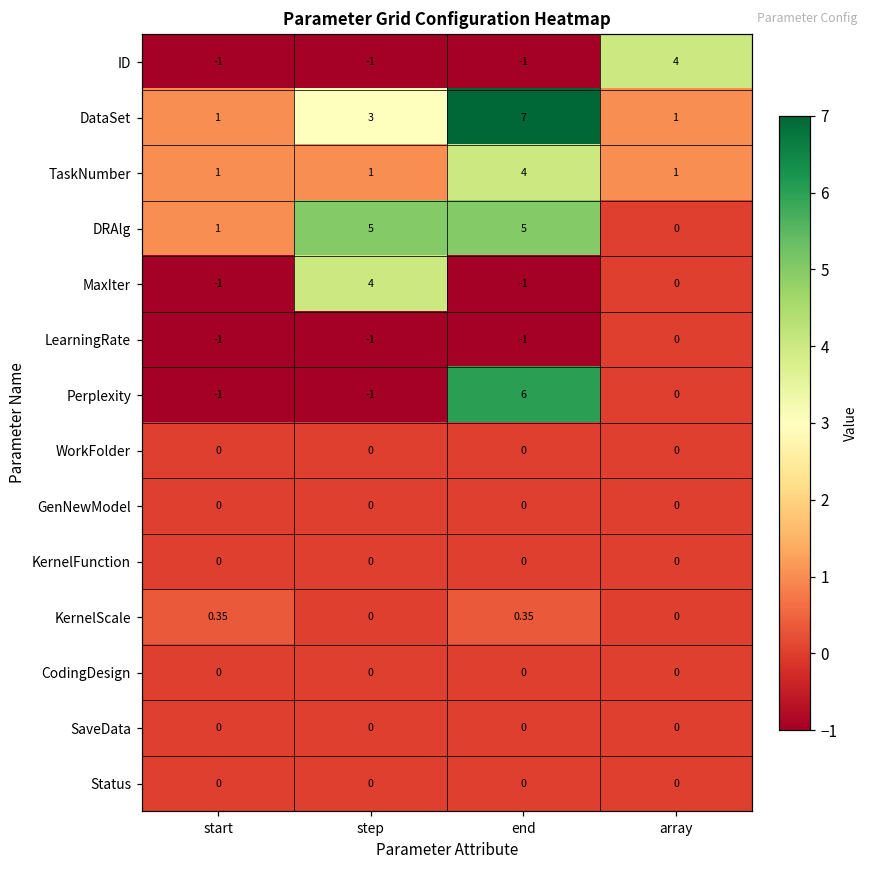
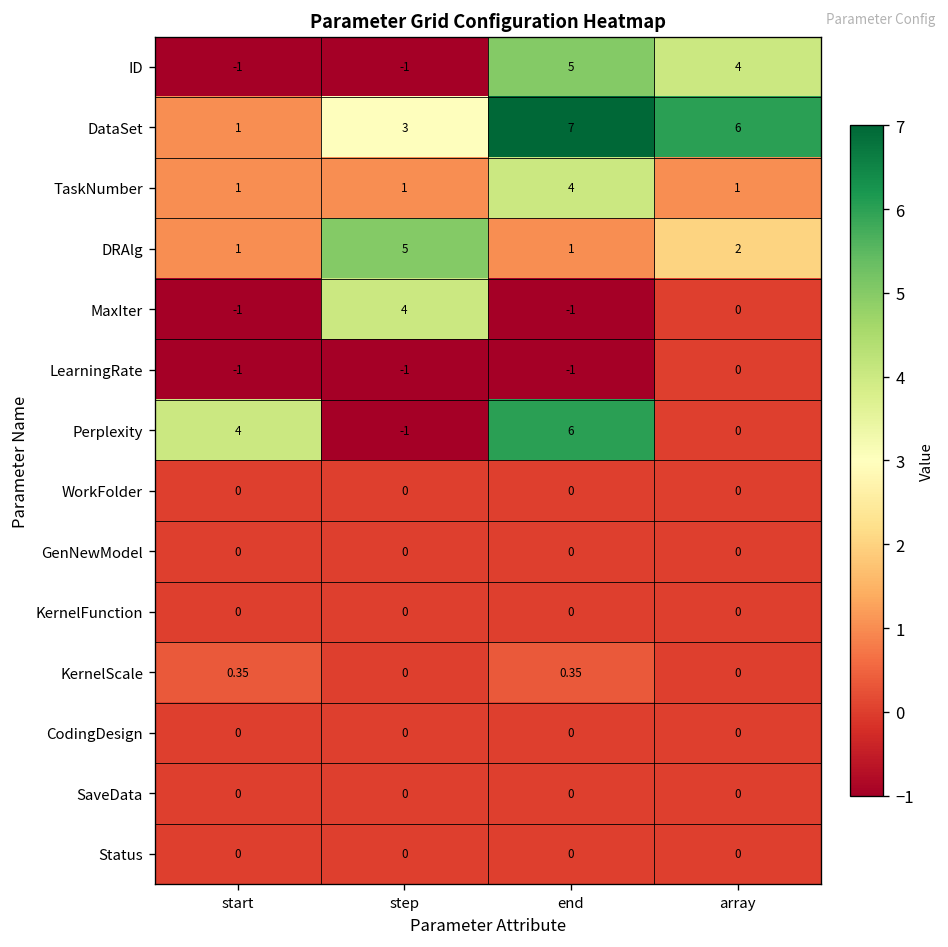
  {
    "ID": {
      "start": -1,
      "step": -1,
-     "end": -1,
+     "end": 5,
      "array": 4
    },
    "DataSet": {
      "start": 1,
      "step": 3,
      "end": 7,
-     "array": 1
+     "array": 6
    },
    "TaskNumber": {
      "start": 1,
      "step": 1,
      "end": 4,
      "array": 1
    },
    "DRAlg": {
      "start": 1,
      "step": 5,
-     "end": 5,
-     "array": 0
+     "end": 1,
+     "array": 2
    },
    "MaxIter": {
      "start": -1,
      "step": 4,
      "end": -1,
      "array": 0
    },
    "LearningRate": {
      "start": -1,
      "step": -1,
      "end": -1,
      "array": 0
    },
    "Perplexity": {
-     "start": -1,
+     "start": 4,
      "step": -1,
      "end": 6,
      "array": 0
    },
    "WorkFolder": {
      "start": 0,
      "step": 0,
      "end": 0,
      "array": 0
    },
    "GenNewModel": {
      "start": 0,
      "step": 0,
      "end": 0,
      "array": 0
    },
    "KernelFunction": {
      "start": 0,
      "step": 0,
      "end": 0,
      "array": 0
    },
    "KernelScale": {
      "start": 0.35,
      "step": 0,
      "end": 0.35,
      "array": 0
    },
    "CodingDesign": {
      "start": 0,
      "step": 0,
      "end": 0,
      "array": 0
    },
    "SaveData": {
      "start": 0,
      "step": 0,
      "end": 0,
      "array": 0
    },
    "Status": {
      "start": 0,
      "step": 0,
      "end": 0,
      "array": 0
    }
  }
